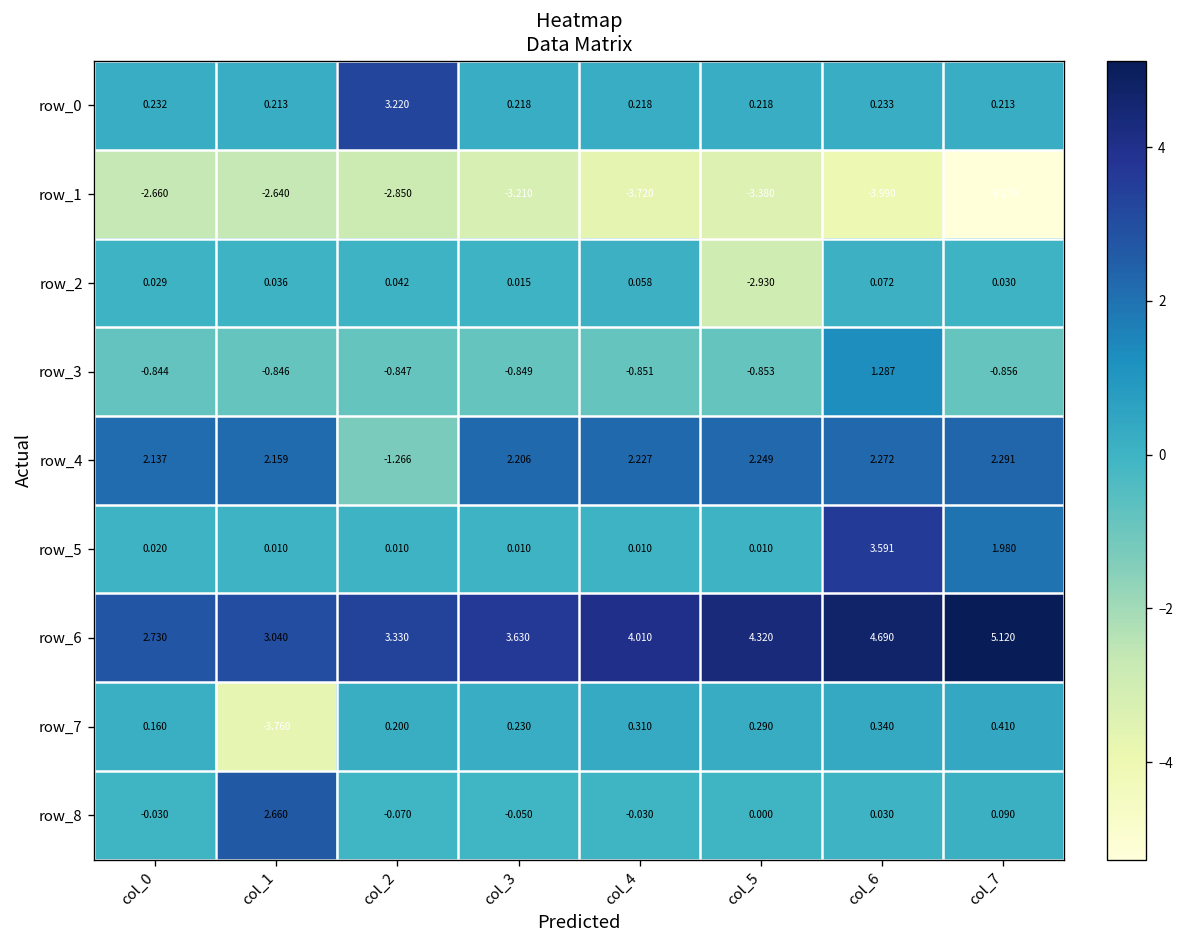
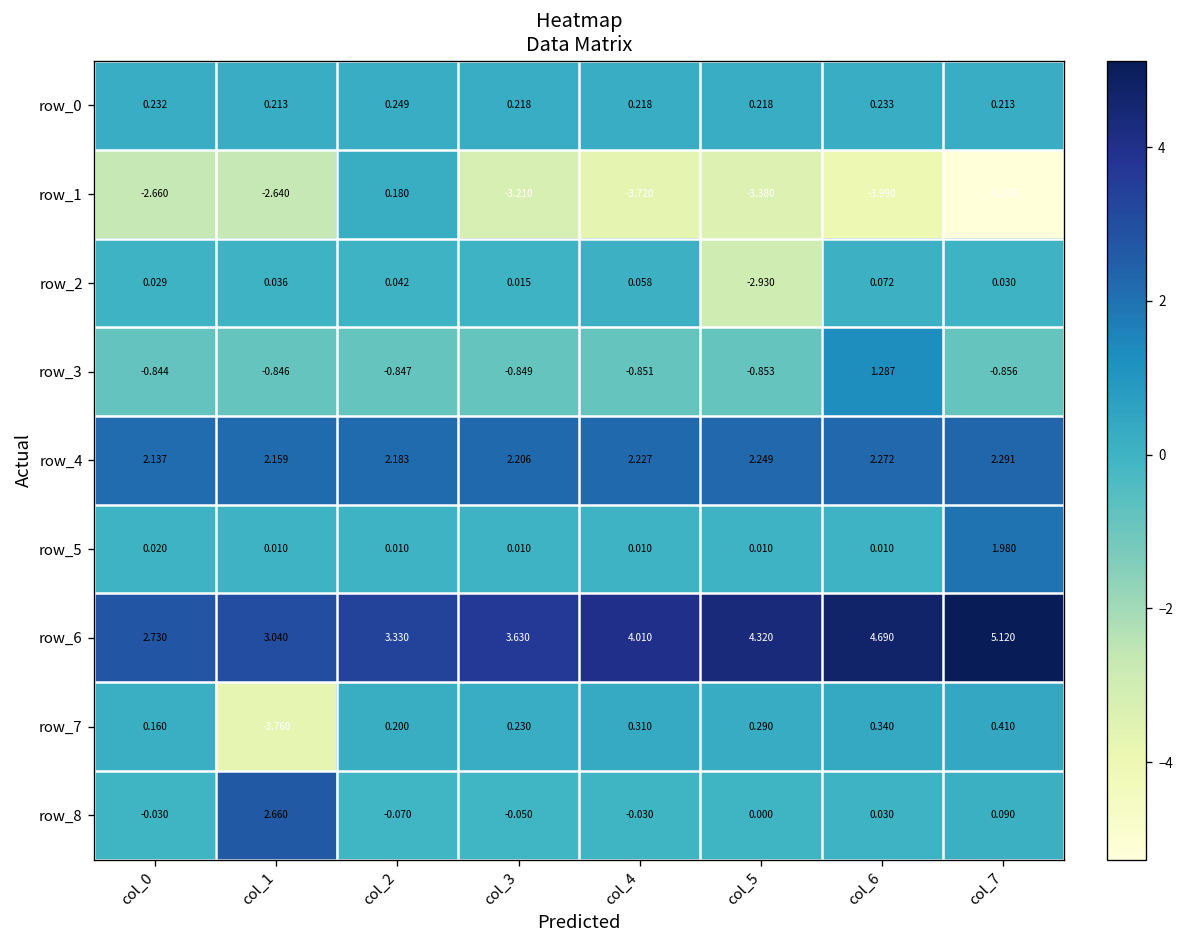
  {
    "row_0": {
      "col_0": 0.232,
      "col_1": 0.213,
-     "col_2": 3.220,
+     "col_2": 0.249,
      "col_3": 0.218,
      "col_4": 0.218,
      "col_5": 0.218,
      "col_6": 0.233,
      "col_7": 0.213
    },
    "row_1": {
      "col_0": -2.660,
      "col_1": -2.640,
-     "col_2": -2.850,
+     "col_2": 0.180,
      "col_3": -3.210,
      "col_4": -3.720,
      "col_5": -3.380,
      "col_6": -3.990
    },
    "row_2": {
      "col_0": 0.029,
      "col_1": 0.036,
      "col_2": 0.042,
      "col_3": 0.015,
      "col_4": 0.058,
      "col_5": -2.930,
      "col_6": 0.072,
      "col_7": 0.030
    },
    "row_3": {
      "col_0": -0.844,
      "col_1": -0.846,
      "col_2": -0.847,
      "col_3": -0.849,
      "col_4": -0.851,
      "col_5": -0.853,
      "col_6": 1.287,
      "col_7": -0.856
    },
    "row_4": {
      "col_0": 2.137,
      "col_1": 2.159,
-     "col_2": -1.266,
+     "col_2": 2.183,
      "col_3": 2.206,
      "col_4": 2.227,
      "col_5": 2.249,
      "col_6": 2.272,
      "col_7": 2.291
    },
    "row_5": {
      "col_0": 0.020,
      "col_1": 0.010,
      "col_2": 0.010,
      "col_3": 0.010,
      "col_4": 0.010,
      "col_5": 0.010,
-     "col_6": 3.591,
+     "col_6": 0.010,
      "col_7": 1.980
    },
    "row_6": {
      "col_0": 2.730,
      "col_1": 3.040,
      "col_2": 3.330,
      "col_3": 3.630,
      "col_4": 4.010,
      "col_5": 4.320,
      "col_6": 4.690,
      "col_7": 5.120
    },
    "row_7": {
      "col_0": 0.160,
      "col_1": -3.760,
      "col_2": 0.200,
      "col_3": 0.230,
      "col_4": 0.310,
      "col_5": 0.290,
      "col_6": 0.340,
      "col_7": 0.410
    },
    "row_8": {
      "col_0": -0.030,
      "col_1": 2.660,
      "col_2": -0.070,
      "col_3": -0.050,
      "col_4": -0.030,
      "col_5": 0.000,
      "col_6": 0.030,
      "col_7": 0.090
    }
  }
